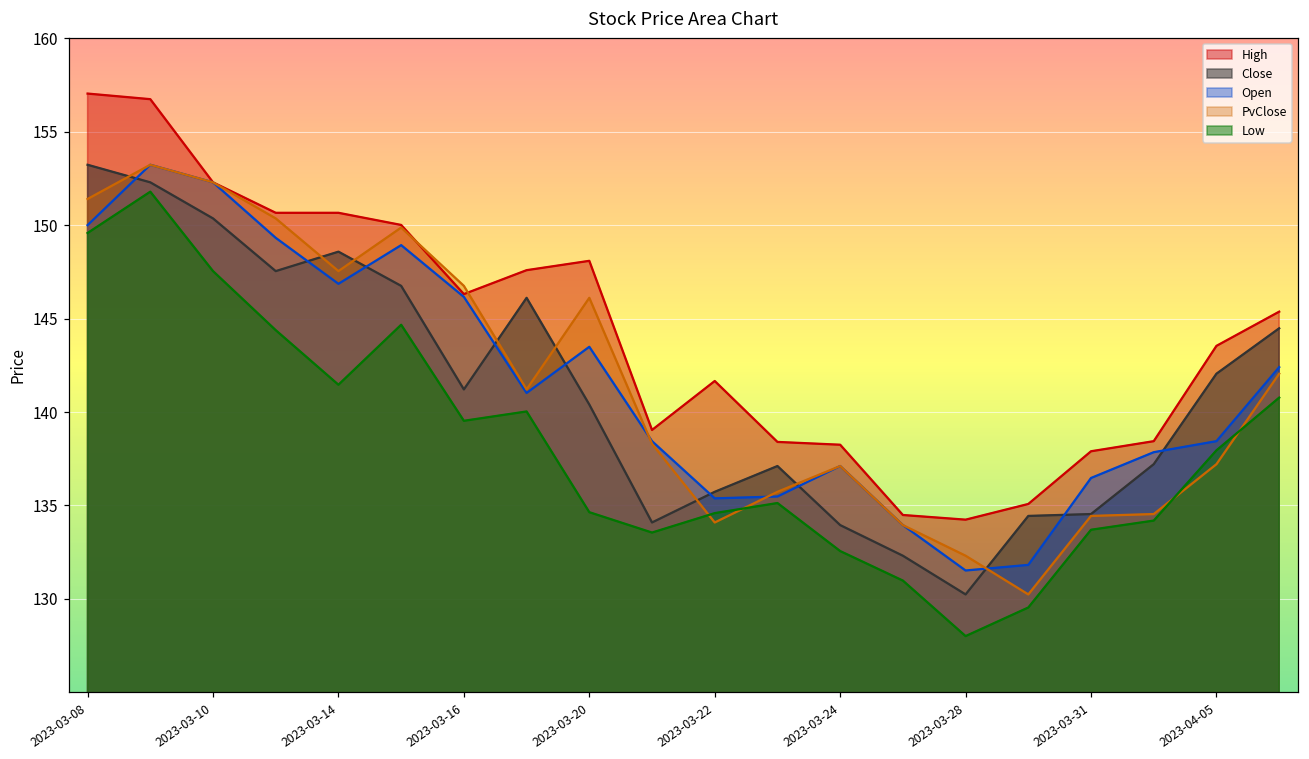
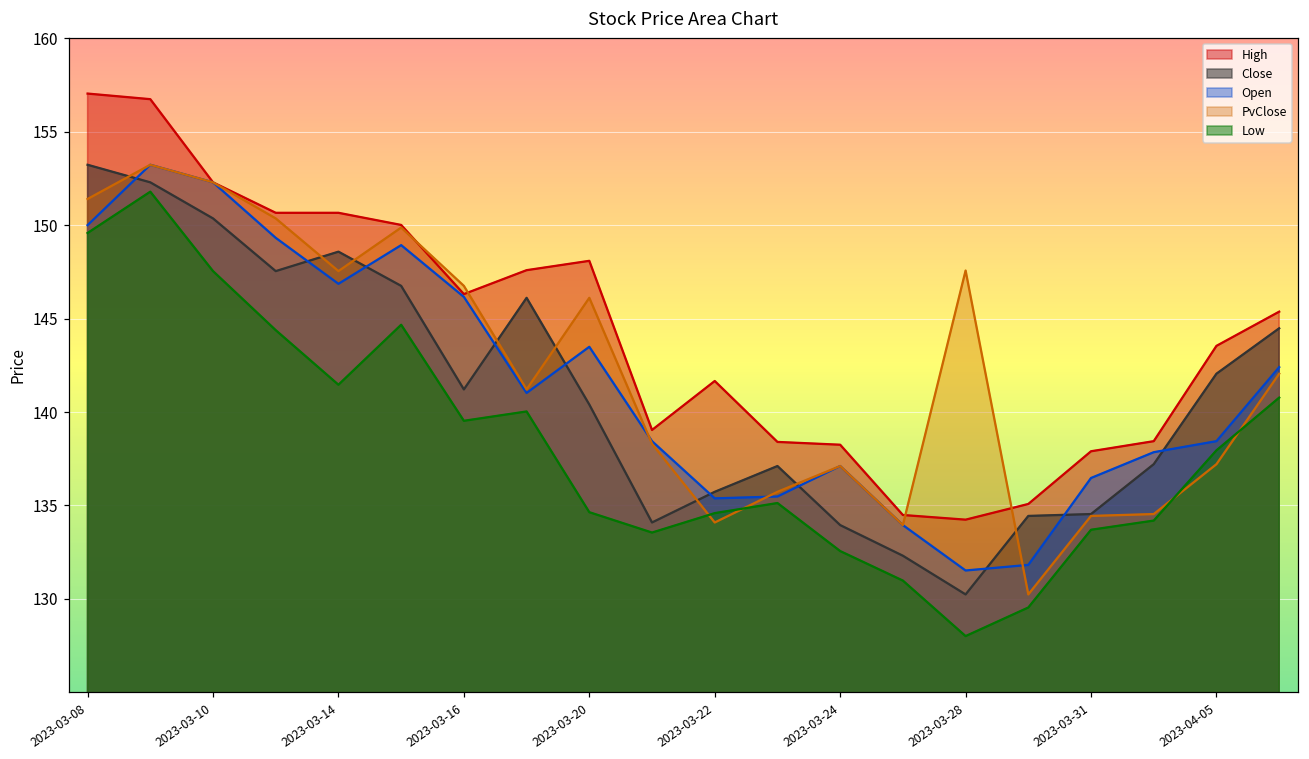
  {
    "High": {
      "2023-03-08": 157.0,
      "2023-03-14": 150.7,
      "2023-03-20": 148.1,
      "2023-03-22": 141.7,
      "2023-03-24": 138.3,
      "2023-03-28": 134.2,
      "2023-03-31": 137.9,
      "2023-04-05": 143.5
    },
    "Close": {
      "2023-03-08": 153.2,
      "2023-03-10": 150.4,
      "2023-03-14": 148.6,
      "2023-03-16": 141.2,
      "2023-03-20": 140.4,
      "2023-03-22": 135.7,
      "2023-03-24": 134.0,
      "2023-03-28": 130.2,
      "2023-04-05": 142.1
    },
    "Open": {
      "2023-03-08": 150.0,
      "2023-03-14": 146.9,
      "2023-03-20": 143.5,
      "2023-03-22": 135.4,
      "2023-03-28": 131.5,
      "2023-03-31": 136.5,
      "2023-04-05": 138.4
    },
    "PvClose": {
      "2023-03-08": 151.4,
      "2023-03-14": 147.5,
      "2023-03-16": 146.8,
      "2023-03-20": 146.1,
      "2023-03-22": 134.1,
-     "2023-03-28": 132.3,
+     "2023-03-28": 147.6,
      "2023-04-05": 137.2
    },
    "Low": {
      "2023-03-08": 149.6,
      "2023-03-10": 147.5,
      "2023-03-14": 141.5,
      "2023-03-16": 139.5,
      "2023-03-20": 134.6,
      "2023-03-22": 134.6,
      "2023-03-24": 132.6,
      "2023-03-28": 128.0,
      "2023-03-31": 133.7,
      "2023-04-05": 138.0
    }
  }
